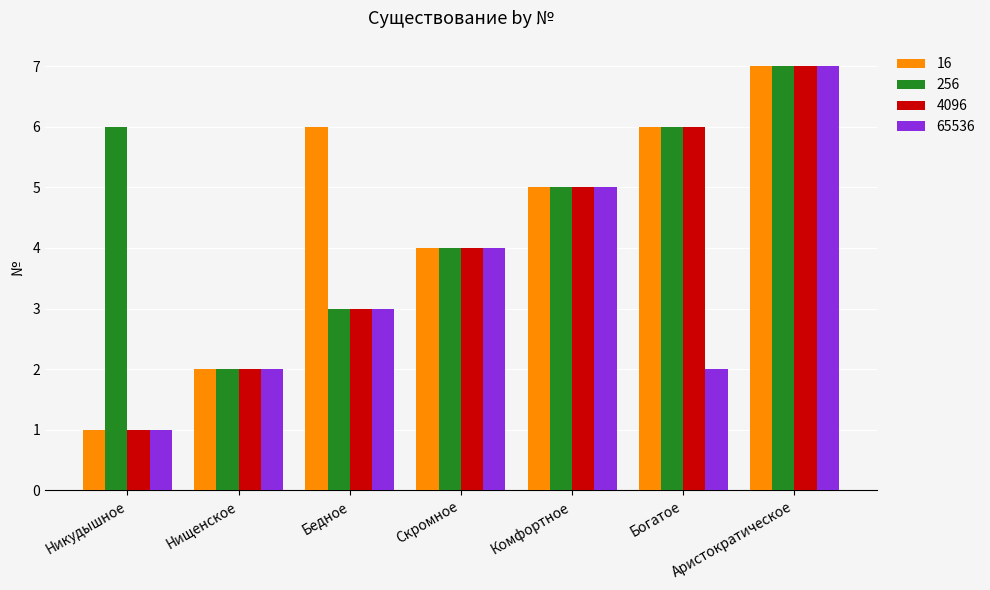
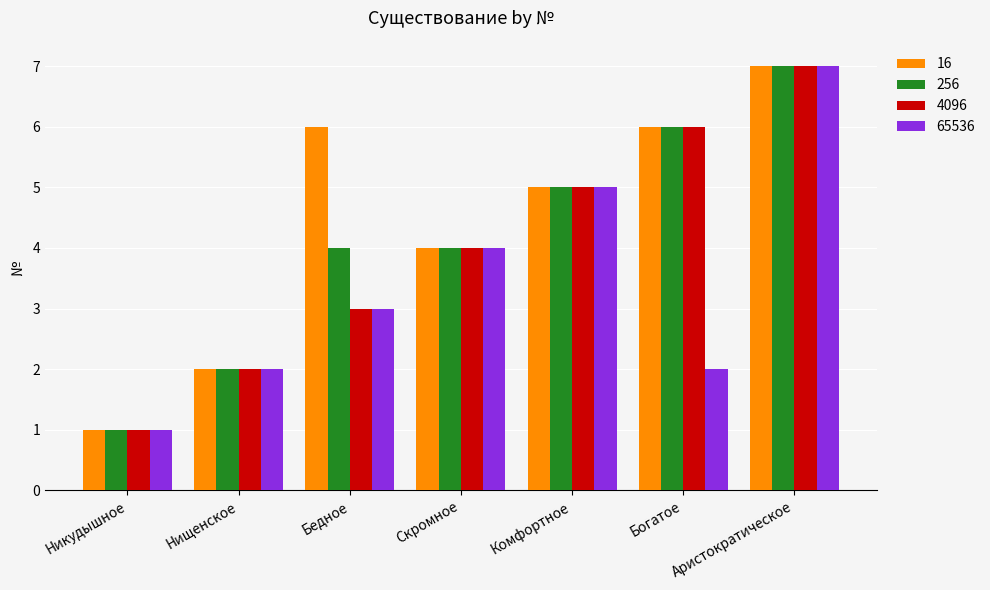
  {
    "16": {
      "Никудышное": 1,
      "Нищенское": 2,
      "Бедное": 6,
      "Скромное": 4,
      "Комфортное": 5,
      "Богатое": 6,
      "Аристократическое": 7
    },
    "256": {
-     "Никудышное": 6,
+     "Никудышное": 1,
      "Нищенское": 2,
-     "Бедное": 3,
+     "Бедное": 4,
      "Скромное": 4,
      "Комфортное": 5,
      "Богатое": 6,
      "Аристократическое": 7
    },
    "4096": {
      "Никудышное": 1,
      "Нищенское": 2,
      "Бедное": 3,
      "Скромное": 4,
      "Комфортное": 5,
      "Богатое": 6,
      "Аристократическое": 7
    },
    "65536": {
      "Никудышное": 1,
      "Нищенское": 2,
      "Бедное": 3,
      "Скромное": 4,
      "Комфортное": 5,
      "Богатое": 2,
      "Аристократическое": 7
    }
  }
